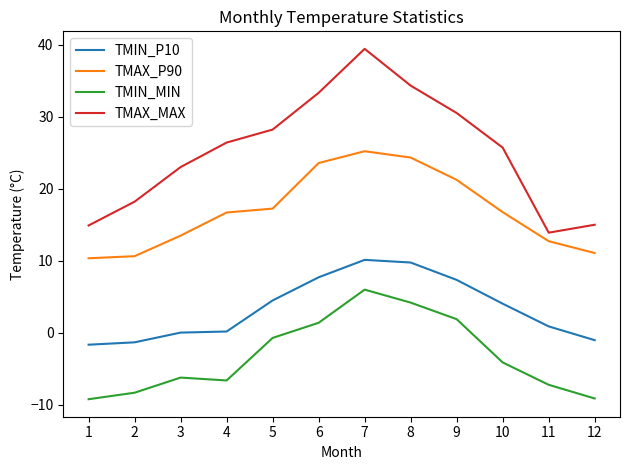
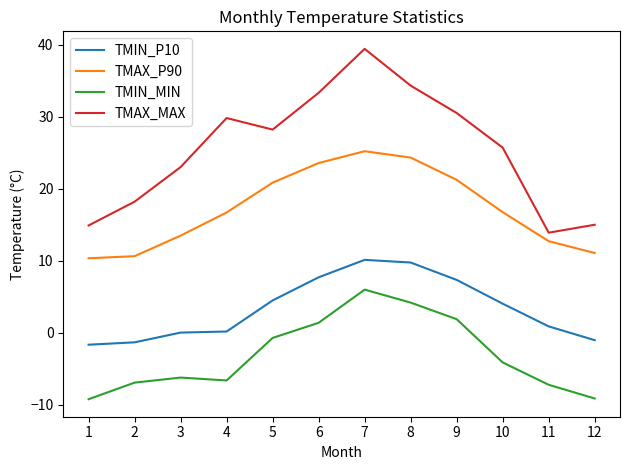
  {
    "TMIN_P10": {
      "1": -2,
      "2": -1,
      "3": 0,
      "4": 0,
      "5": 5,
      "6": 8,
      "7": 10,
      "8": 10,
      "9": 7,
      "10": 4,
      "11": 1,
      "12": -1
    },
    "TMAX_P90": {
      "1": 10,
      "2": 11,
      "3": 13,
      "4": 17,
-     "5": 17,
+     "5": 21,
      "6": 24,
      "7": 25,
      "8": 24,
      "9": 21,
      "10": 17,
      "11": 13,
      "12": 11
    },
    "TMIN_MIN": {
      "1": -9,
-     "2": -8,
+     "2": -7,
      "3": -6,
      "4": -7,
      "5": -1,
      "6": 1,
      "7": 6,
      "8": 4,
      "9": 2,
      "10": -4,
      "11": -7,
      "12": -9
    },
    "TMAX_MAX": {
      "1": 15,
      "2": 18,
      "3": 23,
-     "4": 26,
+     "4": 30,
      "5": 28,
      "6": 33,
      "7": 39,
      "8": 34,
      "9": 31,
      "10": 26,
      "11": 14,
      "12": 15
    }
  }
